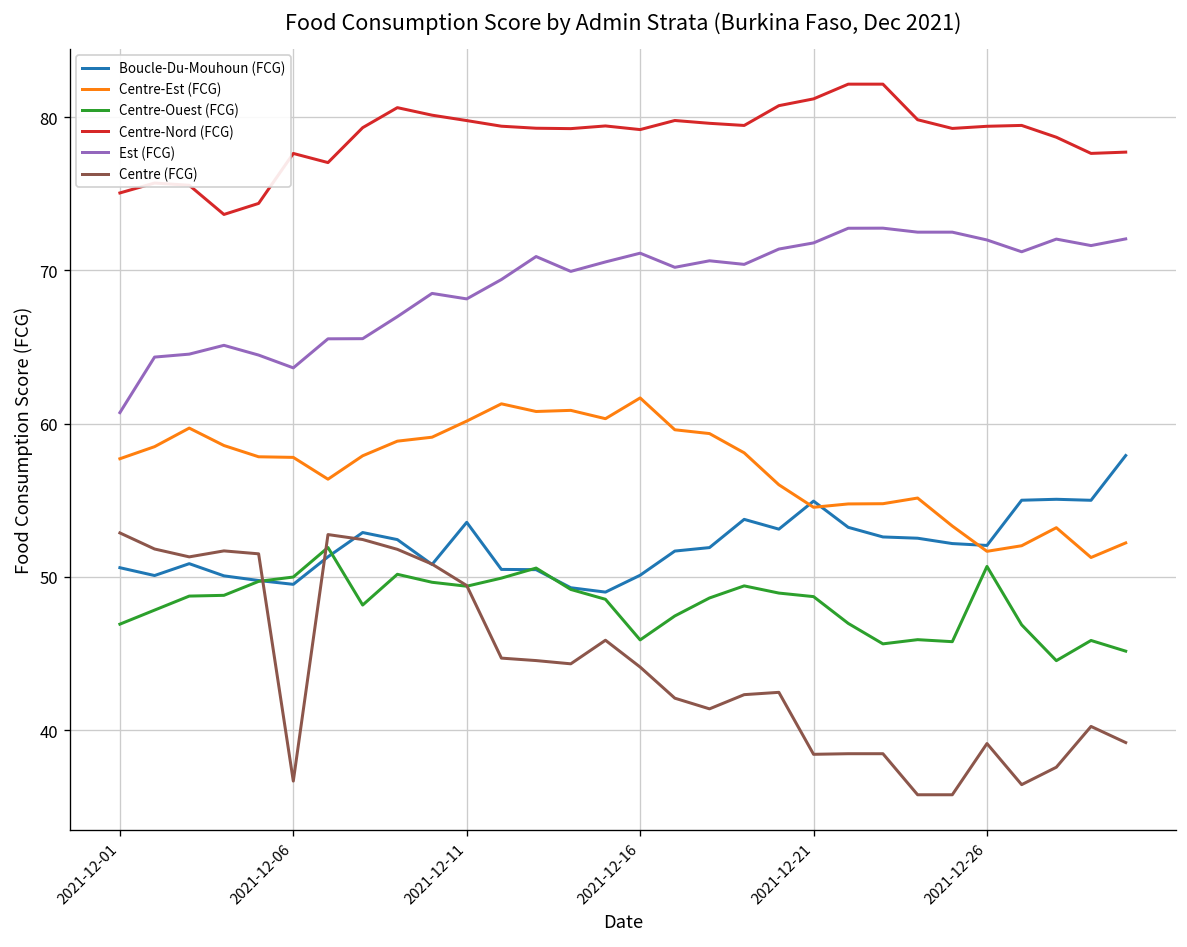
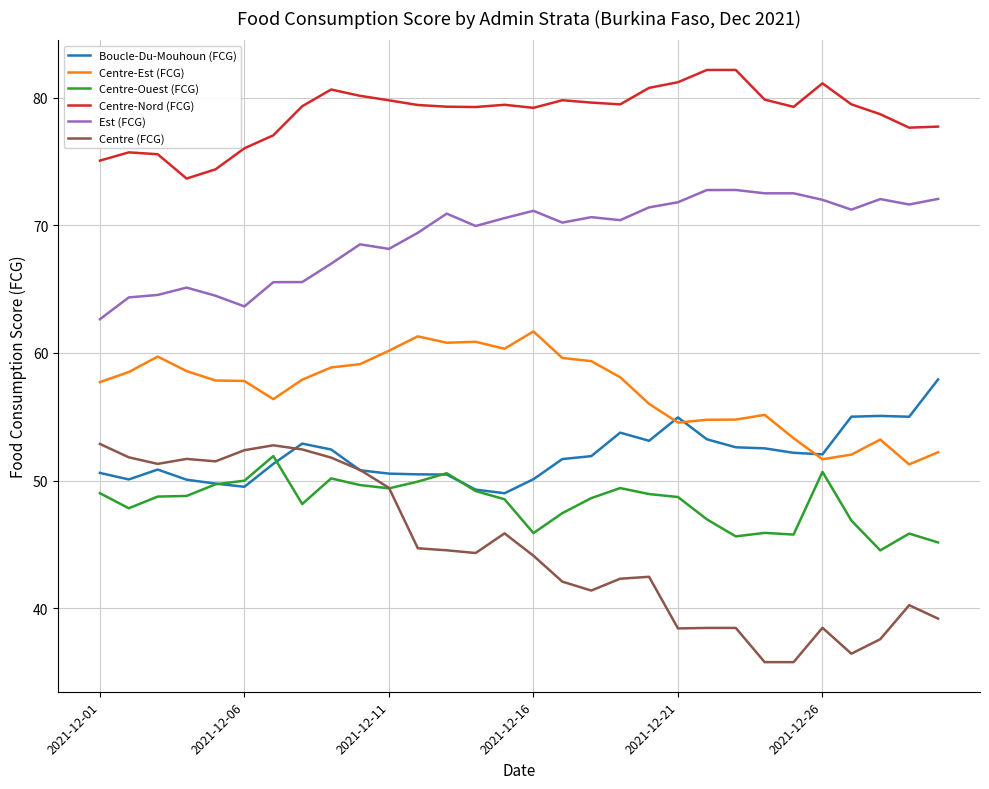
  {
    "Boucle-Du-Mouhoun (FCG)": {
      "2021-12-01": 50.6,
      "2021-12-06": 49.5,
-     "2021-12-11": 53.6,
+     "2021-12-11": 50.5,
      "2021-12-16": 50.1,
      "2021-12-21": 54.9,
      "2021-12-26": 52.0
    },
    "Centre-Est (FCG)": {
      "2021-12-01": 57.7,
      "2021-12-06": 57.8,
      "2021-12-11": 60.2,
      "2021-12-16": 61.7,
      "2021-12-21": 54.5,
      "2021-12-26": 51.7
    },
    "Centre-Ouest (FCG)": {
-     "2021-12-01": 46.9,
+     "2021-12-01": 49.0,
      "2021-12-06": 50.0,
      "2021-12-16": 45.9,
      "2021-12-21": 48.7,
      "2021-12-26": 50.7
    },
    "Centre-Nord (FCG)": {
      "2021-12-01": 75.1,
-     "2021-12-06": 77.6,
+     "2021-12-06": 76.0,
      "2021-12-11": 79.8,
      "2021-12-16": 79.2,
      "2021-12-21": 81.2,
-     "2021-12-26": 79.4
+     "2021-12-26": 81.1
    },
    "Est (FCG)": {
-     "2021-12-01": 60.7,
+     "2021-12-01": 62.6,
      "2021-12-06": 63.6,
      "2021-12-11": 68.1,
      "2021-12-16": 71.1,
      "2021-12-21": 71.8,
      "2021-12-26": 72.0
    },
    "Centre (FCG)": {
      "2021-12-01": 52.9,
-     "2021-12-06": 36.7,
+     "2021-12-06": 52.4,
      "2021-12-16": 44.1,
      "2021-12-21": 38.4,
-     "2021-12-26": 39.1
+     "2021-12-26": 38.5
    }
  }
